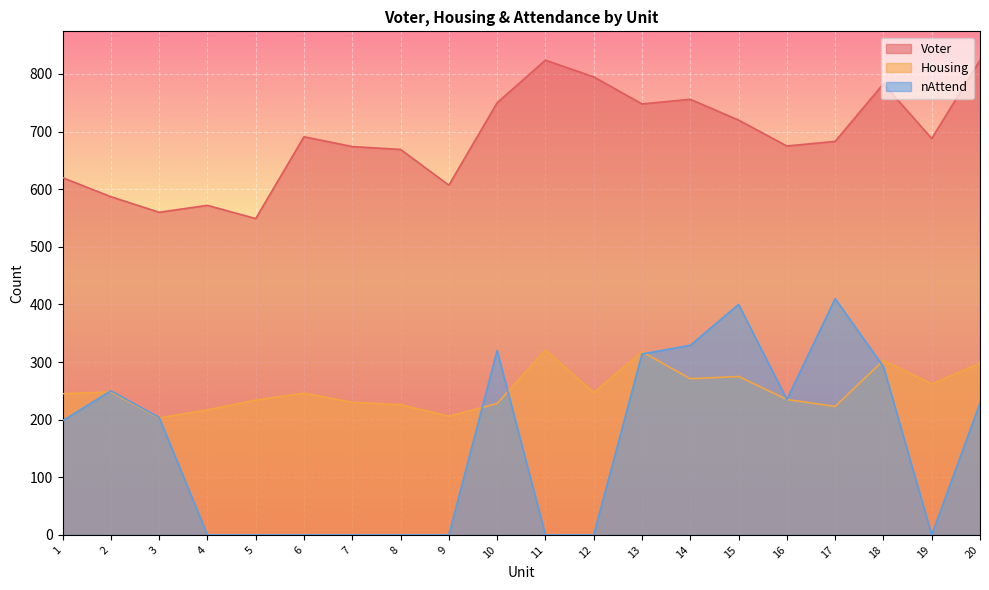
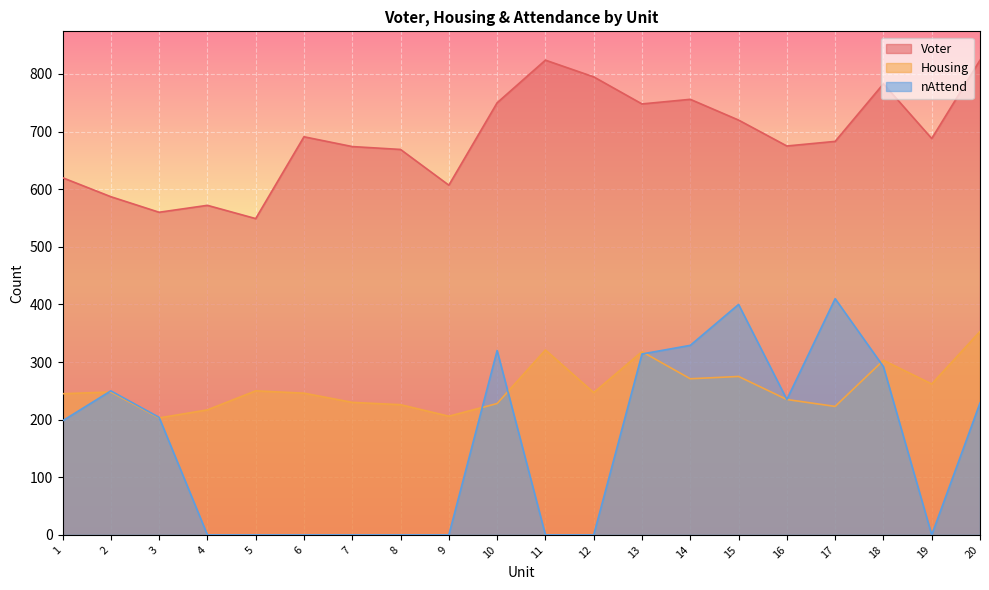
  {
    "Voter": {
      "1": 620,
      "2": 590,
      "3": 560,
      "4": 570,
      "5": 550,
      "6": 690,
      "7": 670,
      "8": 670,
      "9": 610,
      "10": 750,
      "11": 820,
      "12": 800,
      "13": 750,
      "14": 760,
      "15": 720,
      "16": 680,
      "17": 680,
      "19": 690,
      "20": 820
    },
    "Housing": {
      "1": 250,
      "4": 220,
-     "5": 230,
+     "5": 250,
      "6": 250,
      "7": 230,
      "8": 230,
      "9": 210,
      "10": 230,
      "11": 320,
      "12": 250,
      "14": 270,
      "15": 280,
      "17": 220,
      "18": 300,
      "19": 260,
-     "20": 300
+     "20": 350
    },
    "nAttend": {
      "1": 200,
      "4": 0,
      "5": 0,
      "6": 0,
      "7": 0,
      "8": 0,
      "9": 0,
      "10": 320,
      "11": 0,
      "12": 0,
      "14": 330,
      "15": 400,
      "17": 410,
      "18": 290,
      "19": 0,
      "20": 230
    }
  }
